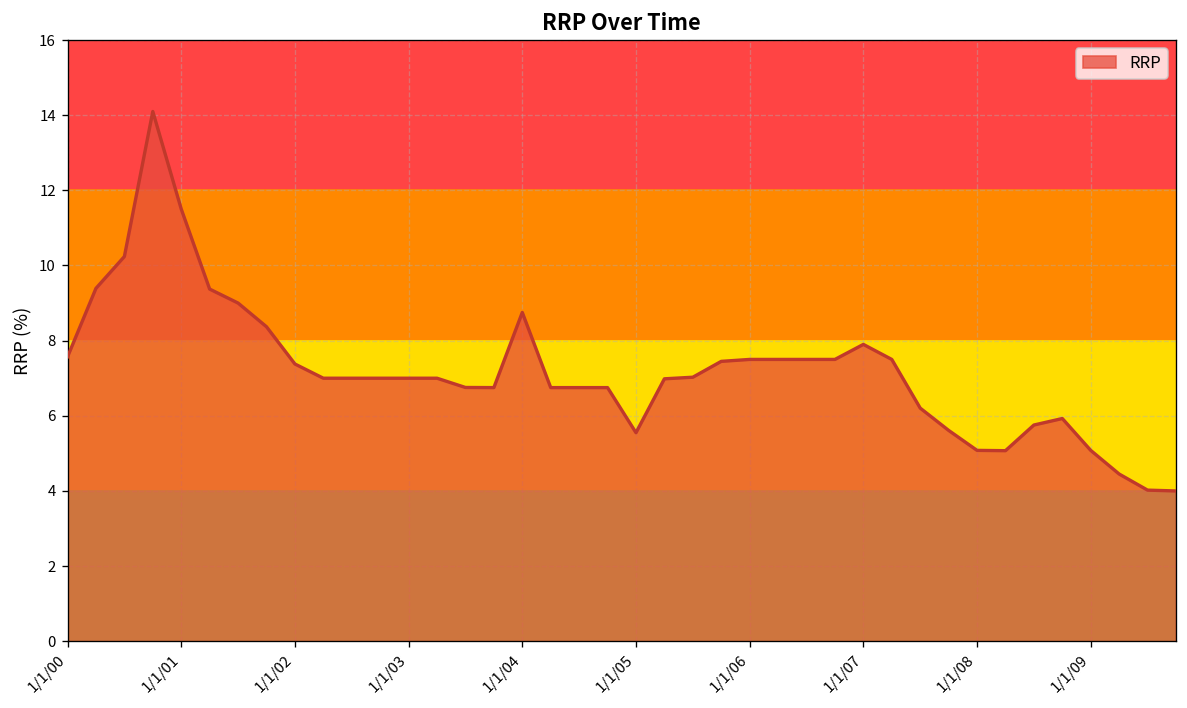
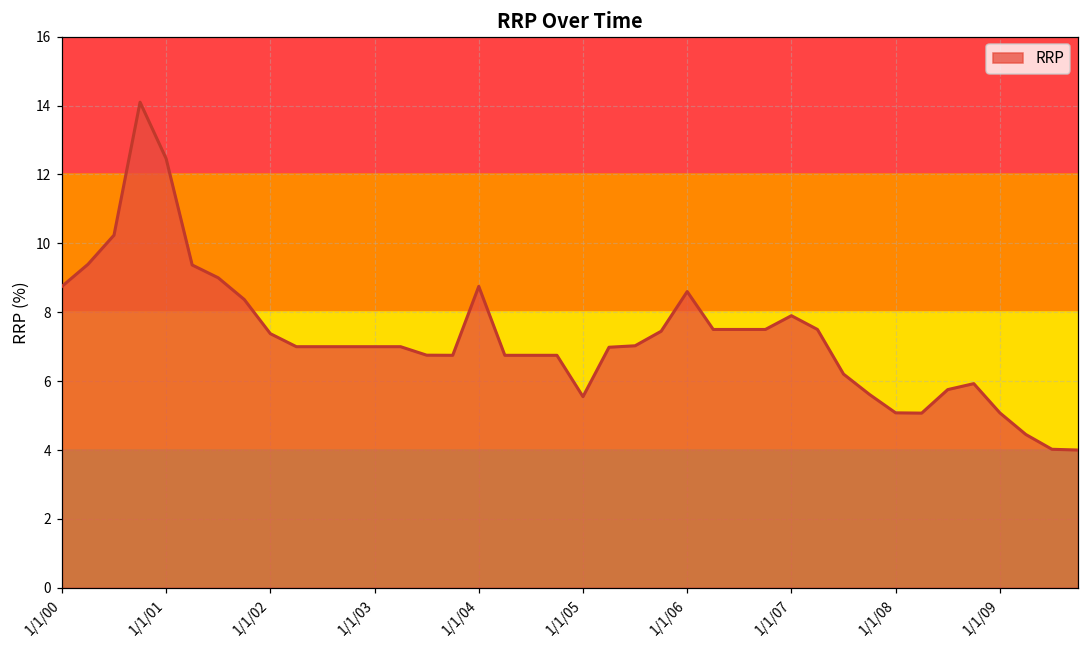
  {
-   "1/1/00": 7.6,
-   "1/1/01": 11.5,
+   "1/1/00": 8.8,
+   "1/1/01": 12.5,
    "1/1/02": 7.4,
    "1/1/03": 7.0,
    "1/1/04": 8.8,
    "1/1/05": 5.6,
-   "1/1/06": 7.5,
+   "1/1/06": 8.6,
    "1/1/07": 7.9,
    "1/1/08": 5.1,
    "1/1/09": 5.1
  }
